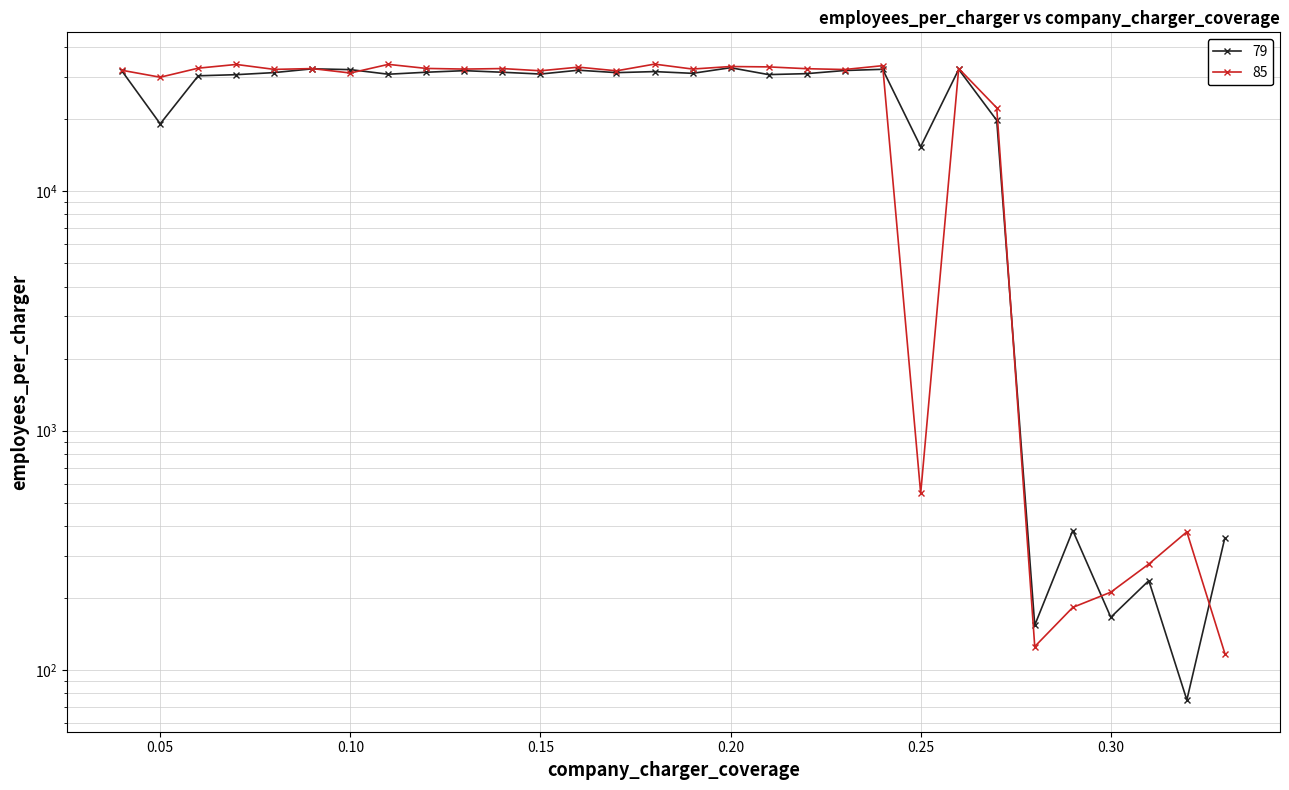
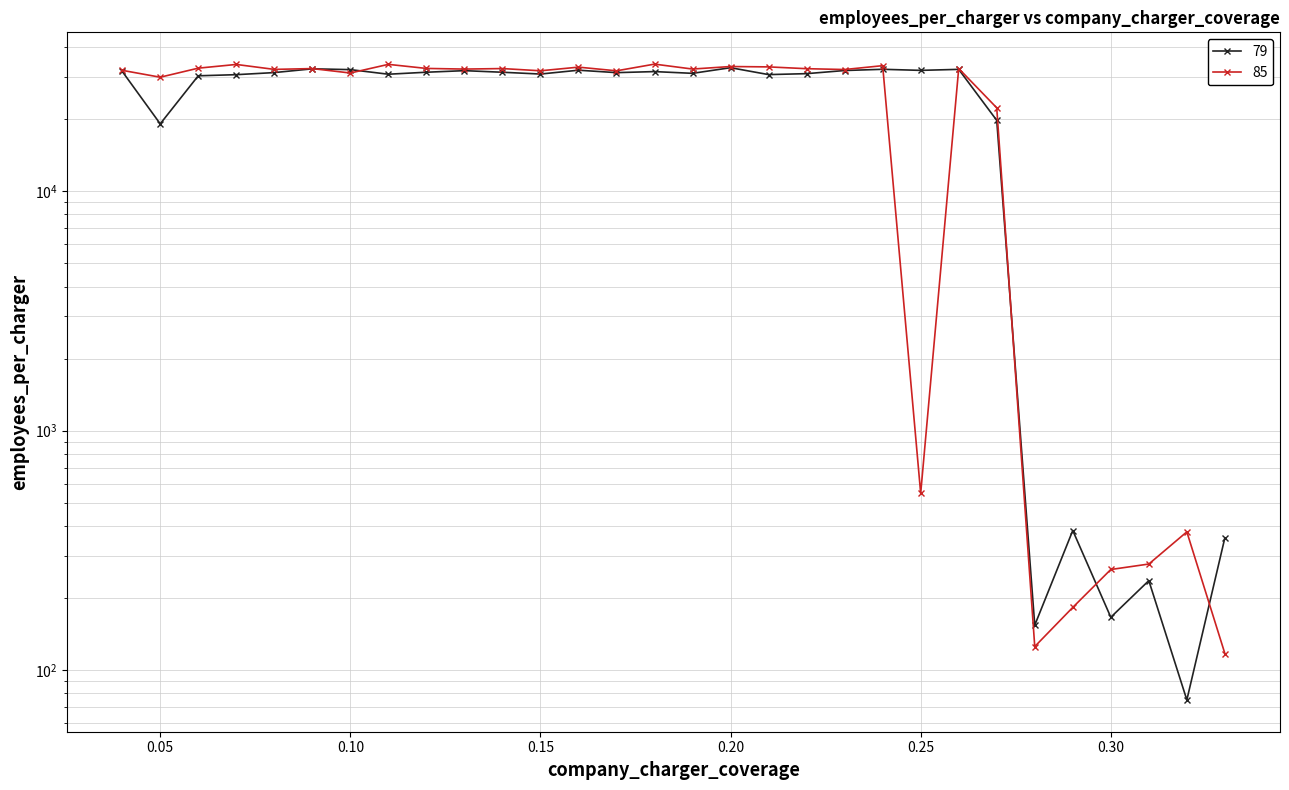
  {
    "79": {
      "0.05": 19000,
      "0.10": 32000,
      "0.15": 31000,
-     "0.25": 15000,
+     "0.25": 32000,
      "0.30": 170
    },
    "85": {
      "0.05": 30000,
      "0.10": 31000,
      "0.15": 32000,
      "0.25": 550,
-     "0.30": 210
+     "0.30": 260
    }
  }
